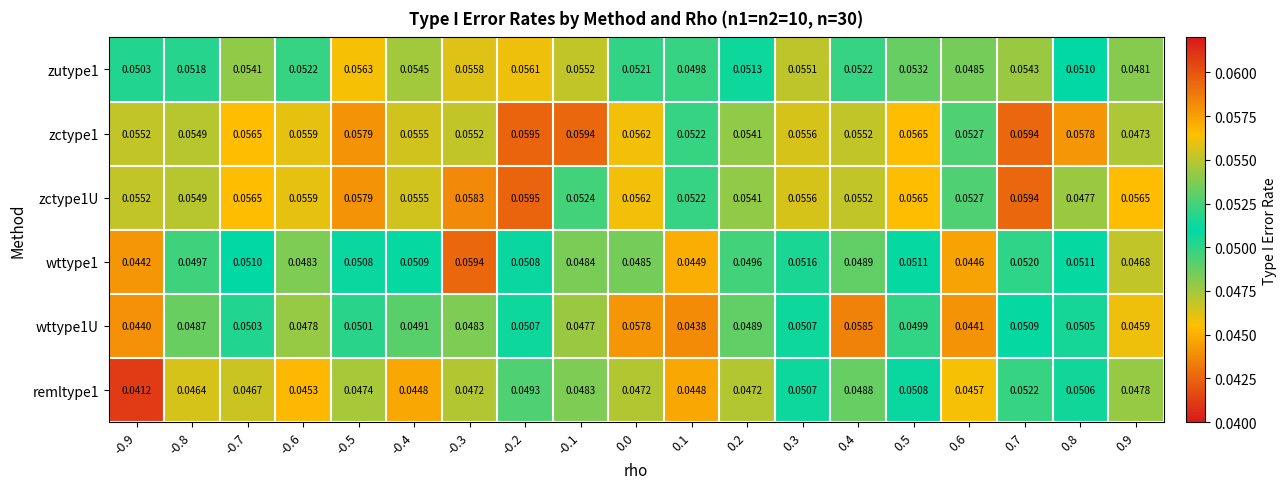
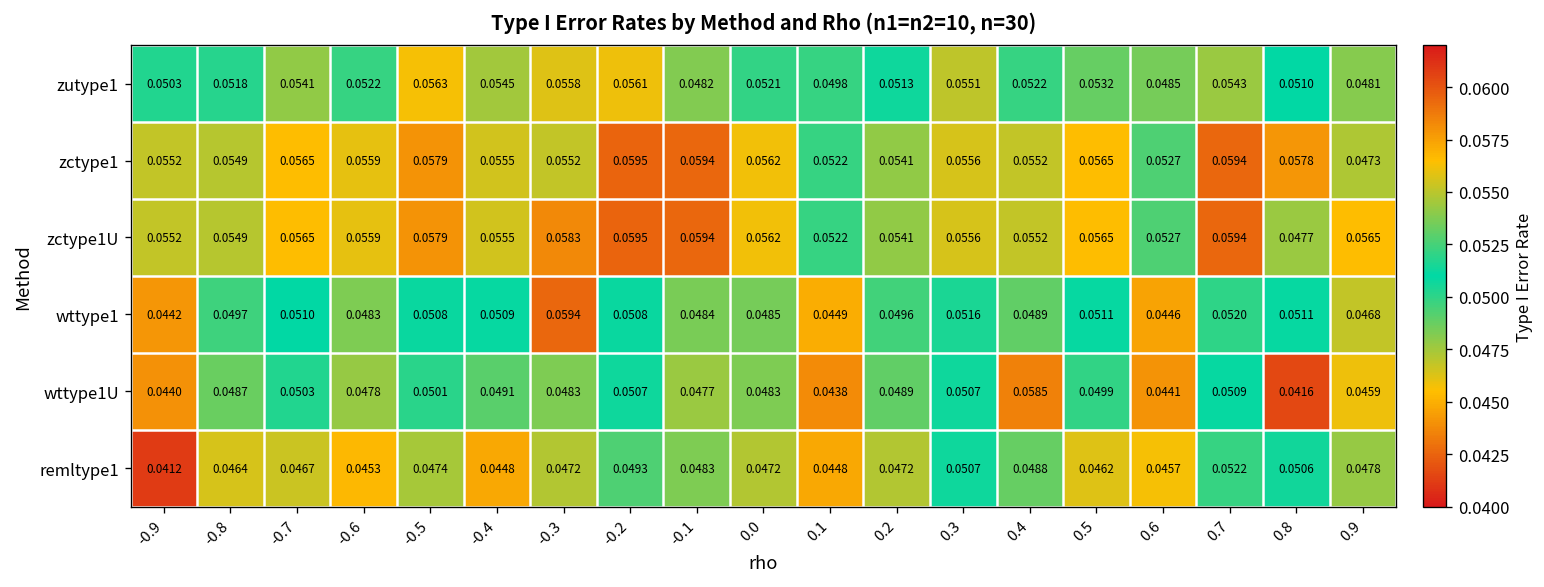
  {
    "zutype1": {
      "-0.9": 0.0503,
      "-0.8": 0.0518,
      "-0.7": 0.0541,
      "-0.6": 0.0522,
      "-0.5": 0.0563,
      "-0.4": 0.0545,
      "-0.3": 0.0558,
      "-0.2": 0.0561,
-     "-0.1": 0.0552,
+     "-0.1": 0.0482,
      "0.0": 0.0521,
      "0.1": 0.0498,
      "0.2": 0.0513,
      "0.3": 0.0551,
      "0.4": 0.0522,
      "0.5": 0.0532,
      "0.6": 0.0485,
      "0.7": 0.0543,
      "0.8": 0.0510,
      "0.9": 0.0481
    },
    "zctype1": {
      "-0.9": 0.0552,
      "-0.8": 0.0549,
      "-0.7": 0.0565,
      "-0.6": 0.0559,
      "-0.5": 0.0579,
      "-0.4": 0.0555,
      "-0.3": 0.0552,
      "-0.2": 0.0595,
      "-0.1": 0.0594,
      "0.0": 0.0562,
      "0.1": 0.0522,
      "0.2": 0.0541,
      "0.3": 0.0556,
      "0.4": 0.0552,
      "0.5": 0.0565,
      "0.6": 0.0527,
      "0.7": 0.0594,
      "0.8": 0.0578,
      "0.9": 0.0473
    },
    "zctype1U": {
      "-0.9": 0.0552,
      "-0.8": 0.0549,
      "-0.7": 0.0565,
      "-0.6": 0.0559,
      "-0.5": 0.0579,
      "-0.4": 0.0555,
      "-0.3": 0.0583,
      "-0.2": 0.0595,
-     "-0.1": 0.0524,
+     "-0.1": 0.0594,
      "0.0": 0.0562,
      "0.1": 0.0522,
      "0.2": 0.0541,
      "0.3": 0.0556,
      "0.4": 0.0552,
      "0.5": 0.0565,
      "0.6": 0.0527,
      "0.7": 0.0594,
      "0.8": 0.0477,
      "0.9": 0.0565
    },
    "wttype1": {
      "-0.9": 0.0442,
      "-0.8": 0.0497,
      "-0.7": 0.0510,
      "-0.6": 0.0483,
      "-0.5": 0.0508,
      "-0.4": 0.0509,
      "-0.3": 0.0594,
      "-0.2": 0.0508,
      "-0.1": 0.0484,
      "0.0": 0.0485,
      "0.1": 0.0449,
      "0.2": 0.0496,
      "0.3": 0.0516,
      "0.4": 0.0489,
      "0.5": 0.0511,
      "0.6": 0.0446,
      "0.7": 0.0520,
      "0.8": 0.0511,
      "0.9": 0.0468
    },
    "wttype1U": {
      "-0.9": 0.0440,
      "-0.8": 0.0487,
      "-0.7": 0.0503,
      "-0.6": 0.0478,
      "-0.5": 0.0501,
      "-0.4": 0.0491,
      "-0.3": 0.0483,
      "-0.2": 0.0507,
      "-0.1": 0.0477,
-     "0.0": 0.0578,
+     "0.0": 0.0483,
      "0.1": 0.0438,
      "0.2": 0.0489,
      "0.3": 0.0507,
      "0.4": 0.0585,
      "0.5": 0.0499,
      "0.6": 0.0441,
      "0.7": 0.0509,
-     "0.8": 0.0505,
+     "0.8": 0.0416,
      "0.9": 0.0459
    },
    "remltype1": {
      "-0.9": 0.0412,
      "-0.8": 0.0464,
      "-0.7": 0.0467,
      "-0.6": 0.0453,
      "-0.5": 0.0474,
      "-0.4": 0.0448,
      "-0.3": 0.0472,
      "-0.2": 0.0493,
      "-0.1": 0.0483,
      "0.0": 0.0472,
      "0.1": 0.0448,
      "0.2": 0.0472,
      "0.3": 0.0507,
      "0.4": 0.0488,
-     "0.5": 0.0508,
+     "0.5": 0.0462,
      "0.6": 0.0457,
      "0.7": 0.0522,
      "0.8": 0.0506,
      "0.9": 0.0478
    }
  }
